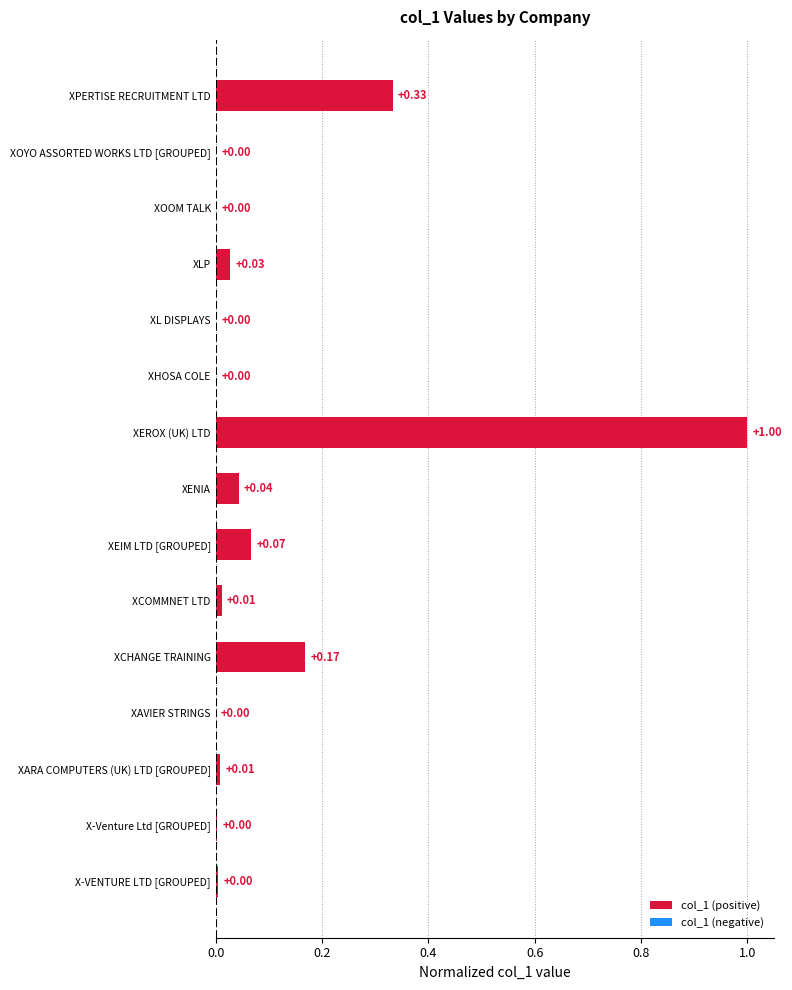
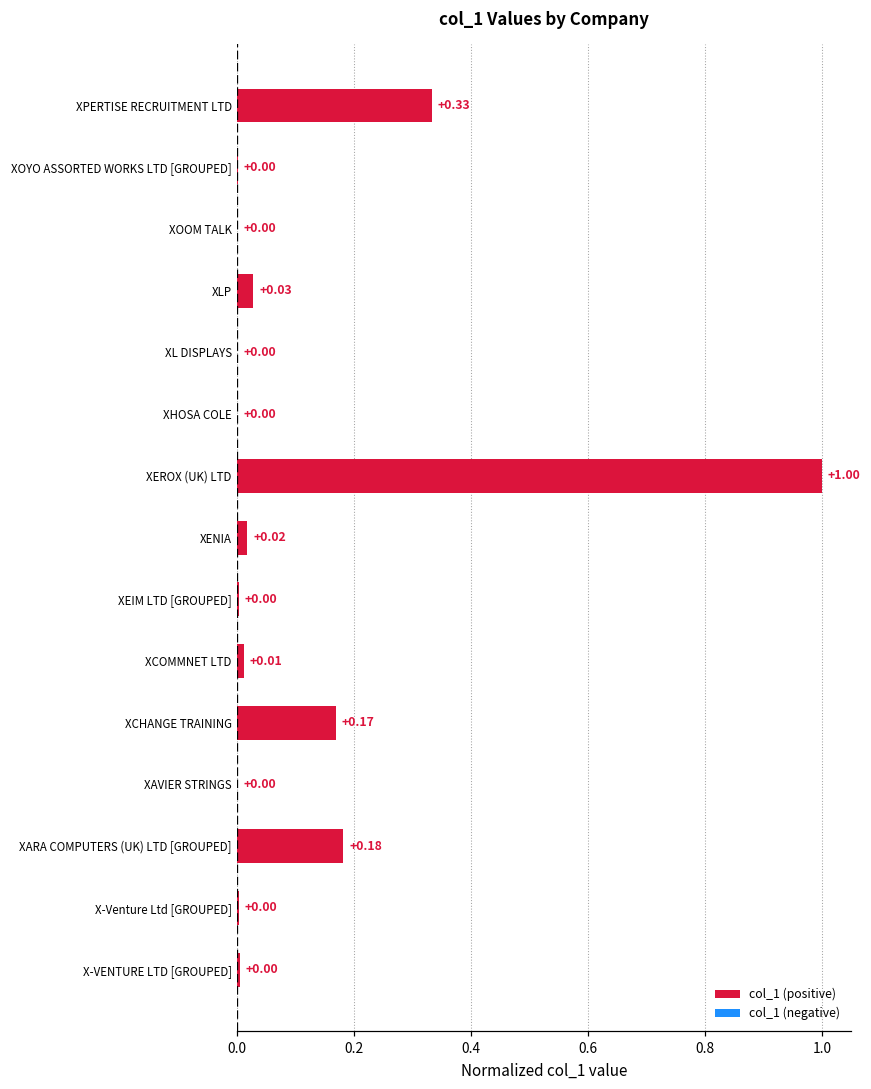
  {
    "XPERTISE RECRUITMENT LTD": "+0.33",
    "XOYO ASSORTED WORKS LTD [GROUPED]": "+0.00",
    "XOOM TALK": "+0.00",
    "XLP": "+0.03",
    "XL DISPLAYS": "+0.00",
    "XHOSA COLE": "+0.00",
    "XEROX (UK) LTD": "+1.00",
-   "XENIA": "+0.04",
-   "XEIM LTD [GROUPED]": "+0.07",
+   "XENIA": "+0.02",
+   "XEIM LTD [GROUPED]": "+0.00",
    "XCOMMNET LTD": "+0.01",
    "XCHANGE TRAINING": "+0.17",
    "XAVIER STRINGS": "+0.00",
-   "XARA COMPUTERS (UK) LTD [GROUPED]": "+0.01",
+   "XARA COMPUTERS (UK) LTD [GROUPED]": "+0.18",
    "X-Venture Ltd [GROUPED]": "+0.00",
    "X-VENTURE LTD [GROUPED]": "+0.00"
  }
